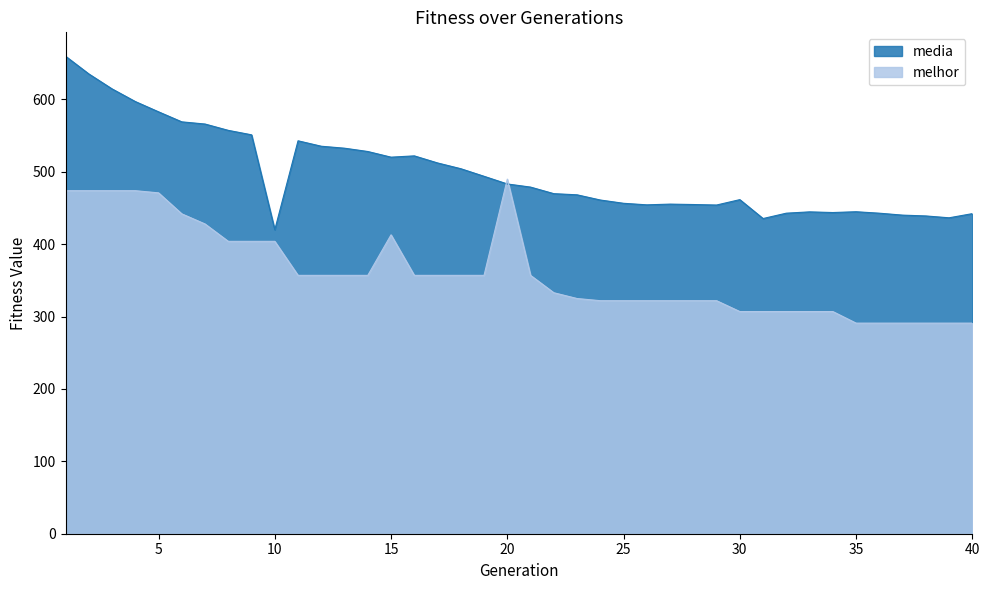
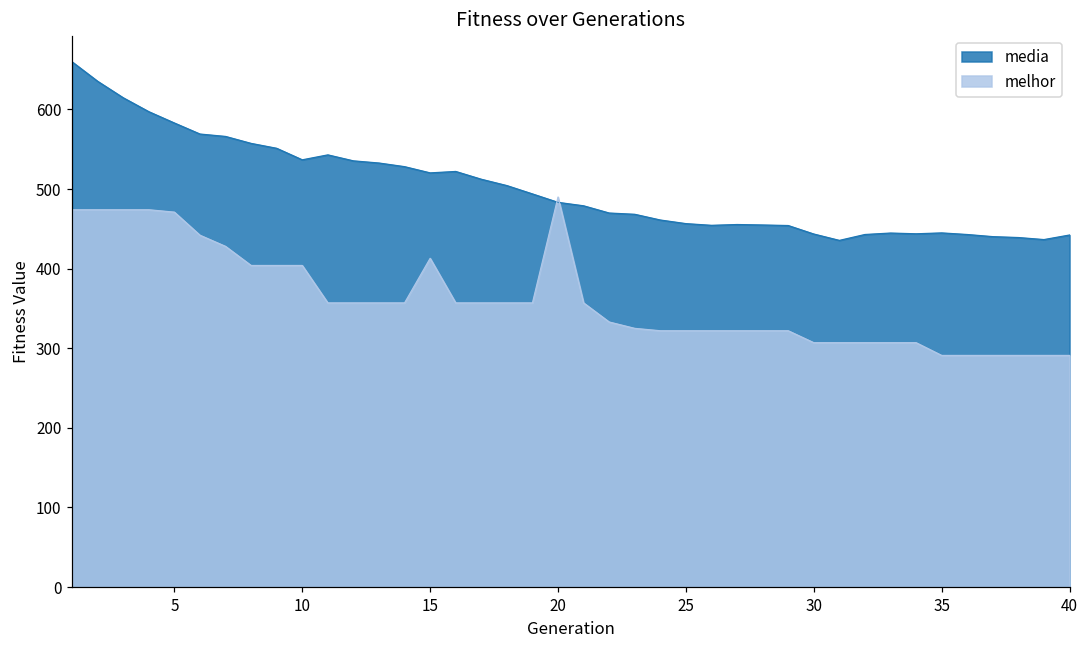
  {
    "media": {
      "5": 580,
-     "10": 420,
+     "10": 540,
      "15": 520,
      "20": 480,
      "25": 460,
-     "30": 460,
+     "30": 440,
      "35": 440,
      "40": 440
    },
    "melhor": {
      "5": 470,
      "10": 400,
      "15": 410,
      "20": 490,
      "25": 320,
      "30": 310,
      "35": 290,
      "40": 290
    }
  }
